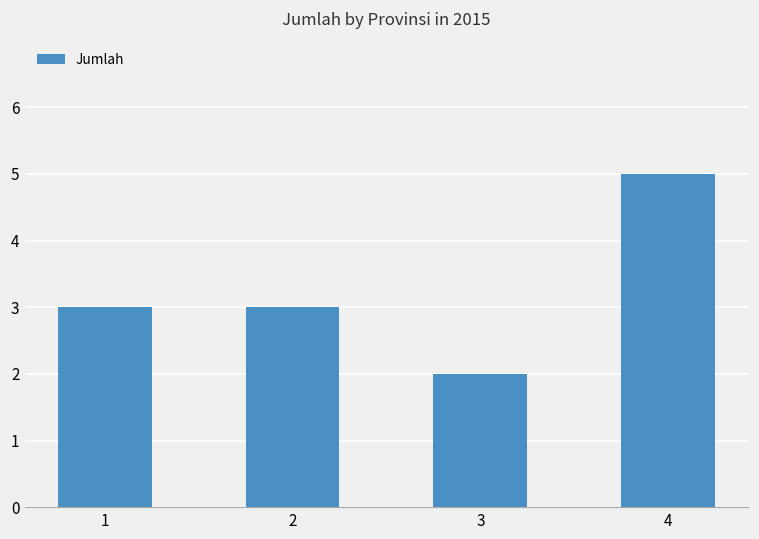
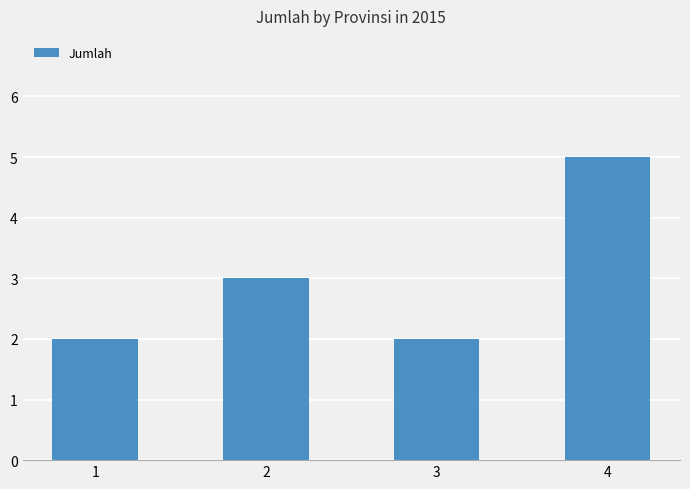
  {
-   "1": 3,
+   "1": 2,
    "2": 3,
    "3": 2,
    "4": 5
  }
